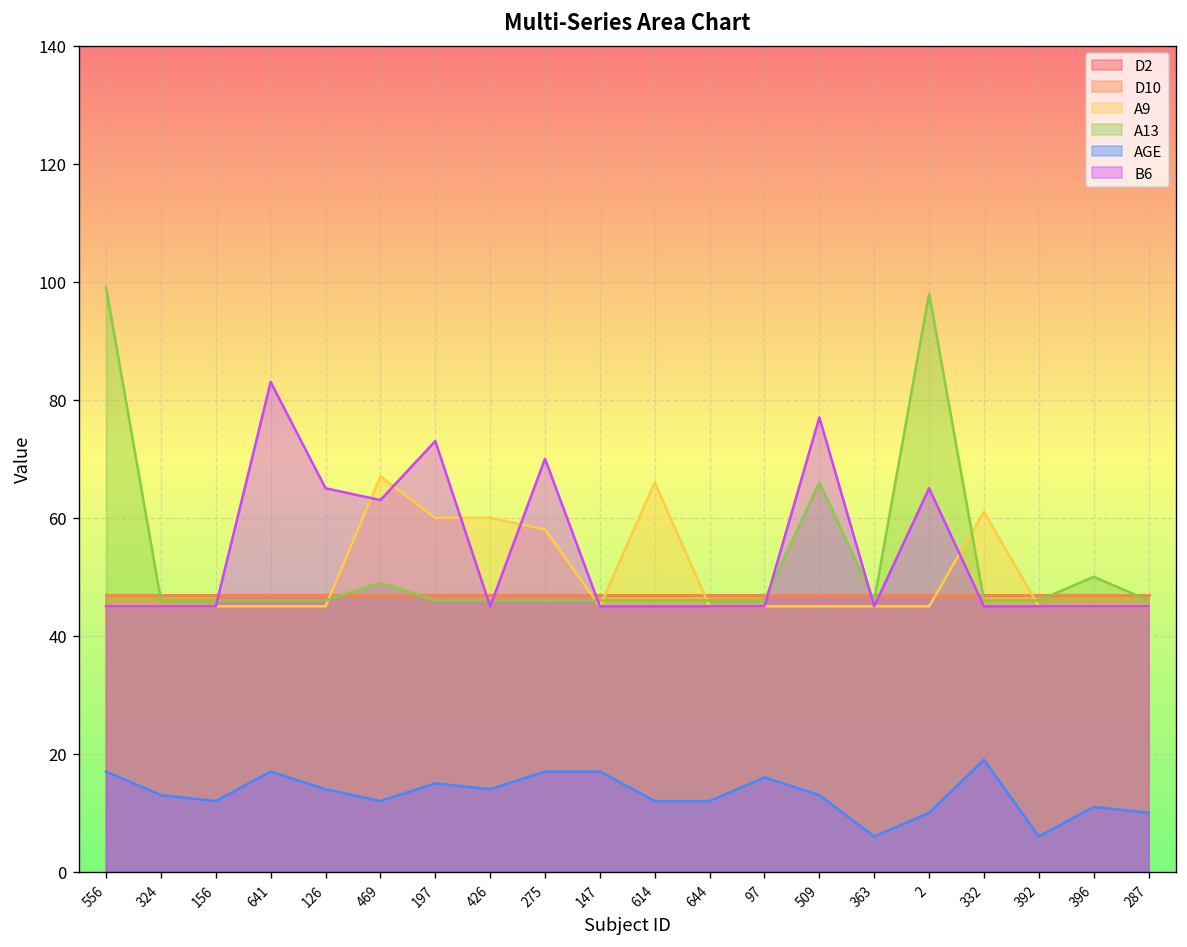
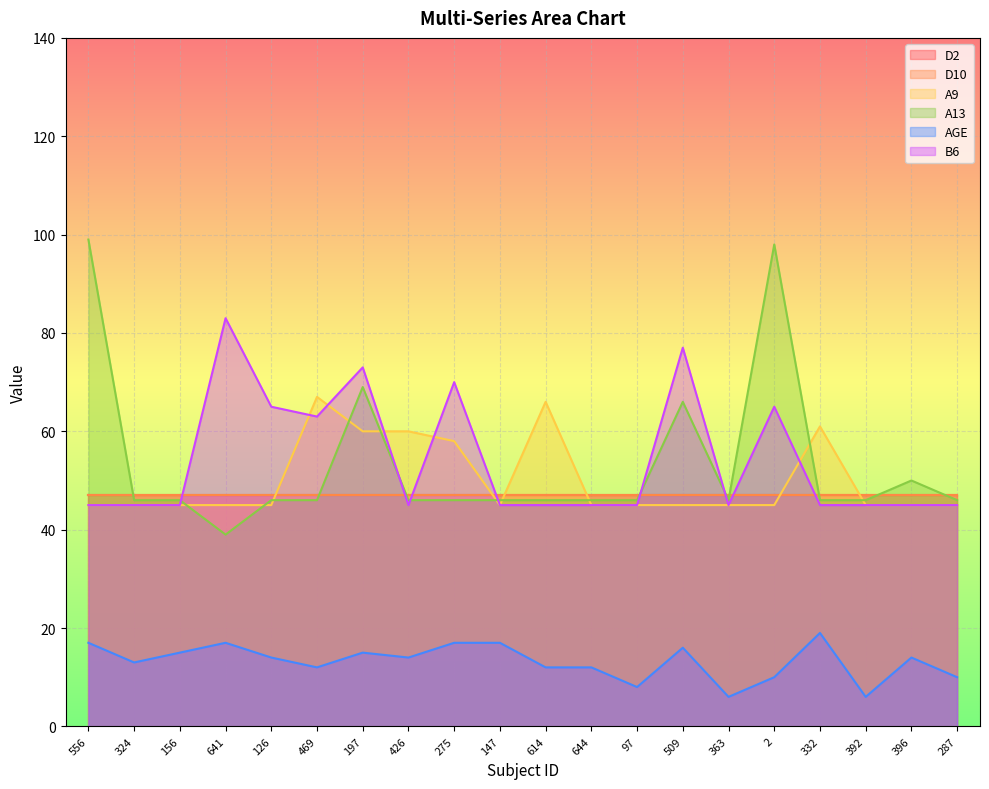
  {
    "A13": {
      "556": 99,
      "324": 46,
      "156": 46,
-     "641": 46,
+     "641": 39,
      "126": 46,
-     "469": 49,
-     "197": 46,
+     "469": 46,
+     "197": 69,
      "426": 46,
      "275": 46,
      "147": 46,
      "614": 46,
      "644": 46,
      "97": 46,
      "509": 66,
      "363": 46,
      "2": 98,
      "332": 46,
      "392": 46,
      "396": 50,
      "287": 46
    },
    "AGE": {
      "556": 17,
      "324": 13,
-     "156": 12,
+     "156": 15,
      "641": 17,
      "126": 14,
      "469": 12,
      "197": 15,
      "426": 14,
      "275": 17,
      "147": 17,
      "614": 12,
      "644": 12,
-     "97": 16,
-     "509": 13,
+     "97": 8,
+     "509": 16,
      "363": 6,
      "2": 10,
      "332": 19,
      "392": 6,
-     "396": 11,
+     "396": 14,
      "287": 10
    },
    "B6": {
      "641": 83,
      "126": 65,
      "469": 63,
      "197": 73,
      "426": 45,
      "275": 70,
      "614": 45,
      "509": 77,
      "2": 65,
      "332": 45
    }
  }
